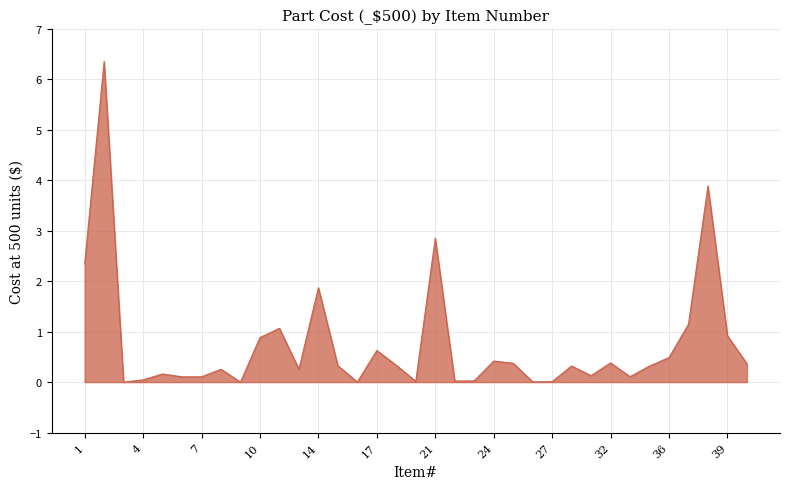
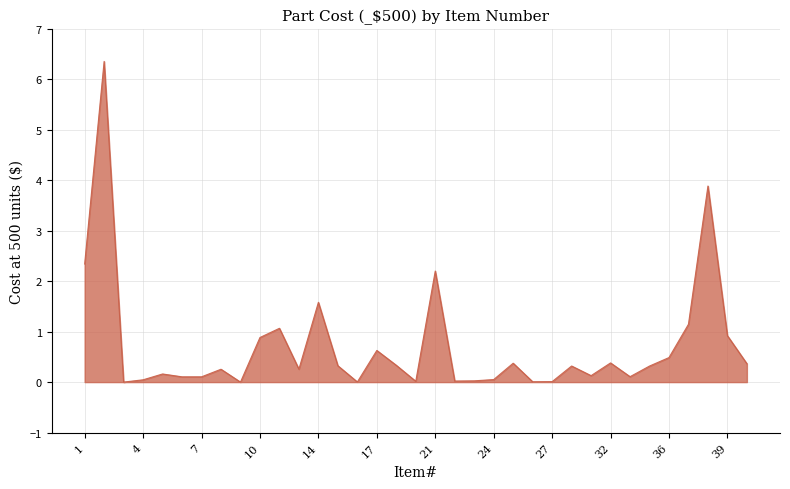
  {
    "1": 2.3,
    "4": 0.0,
    "7": 0.1,
    "10": 0.9,
-   "14": 1.9,
+   "14": 1.6,
    "17": 0.6,
-   "21": 2.9,
-   "24": 0.4,
+   "21": 2.2,
+   "24": 0.1,
    "27": 0.0,
    "32": 0.4,
    "36": 0.5,
    "39": 0.9
  }
